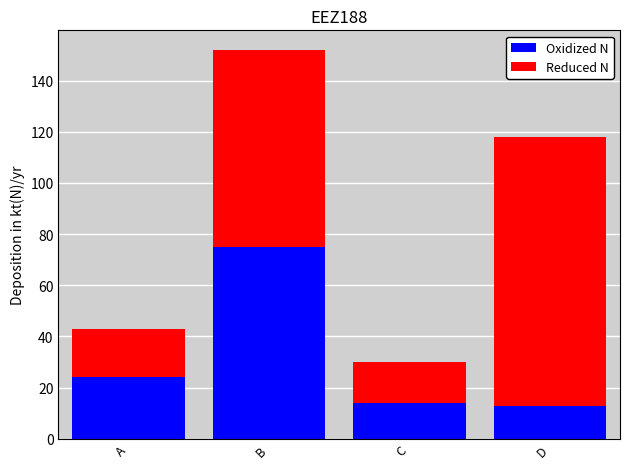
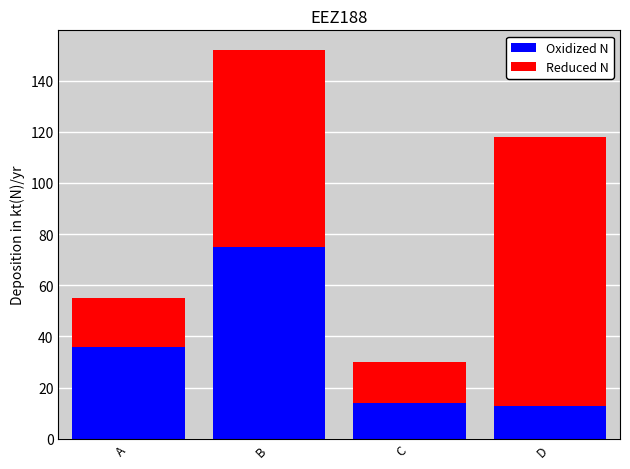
  {
    "Oxidized N": {
-     "A": 24,
+     "A": 36,
      "B": 75,
      "C": 14,
      "D": 13
    },
    "Reduced N": {
      "A": 19,
      "B": 77,
      "C": 16,
      "D": 105
    }
  }
